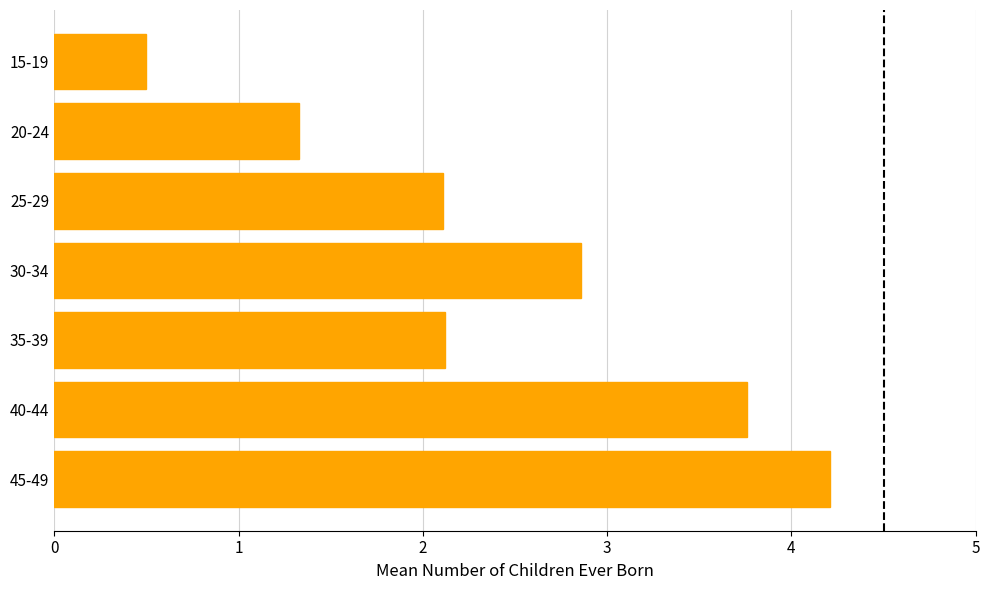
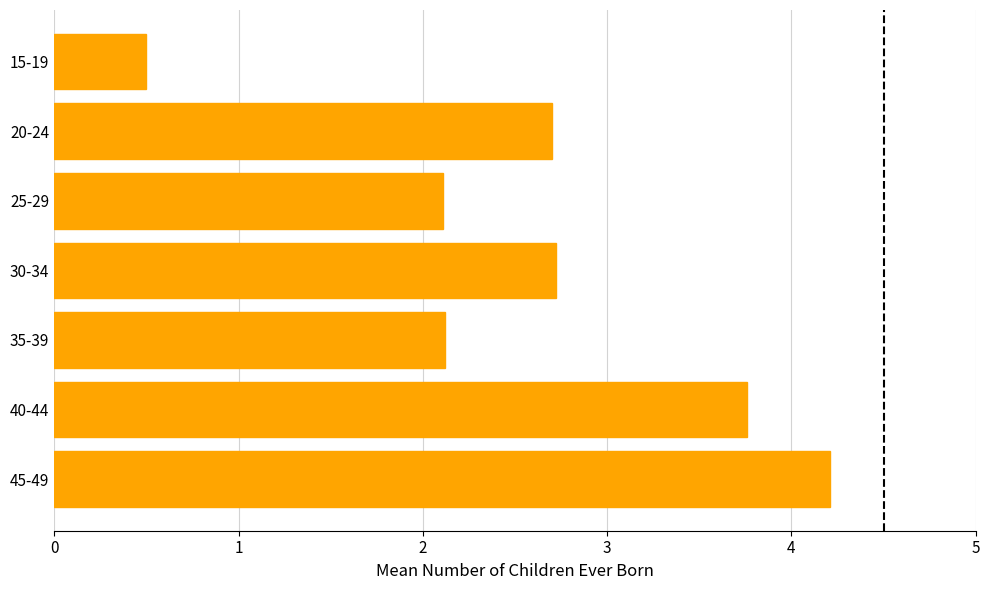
  {
    "15-19": 0.50,
-   "20-24": 1.33,
+   "20-24": 2.70,
    "25-29": 2.11,
-   "30-34": 2.86,
+   "30-34": 2.72,
    "35-39": 2.12,
    "40-44": 3.76,
    "45-49": 4.21
  }
